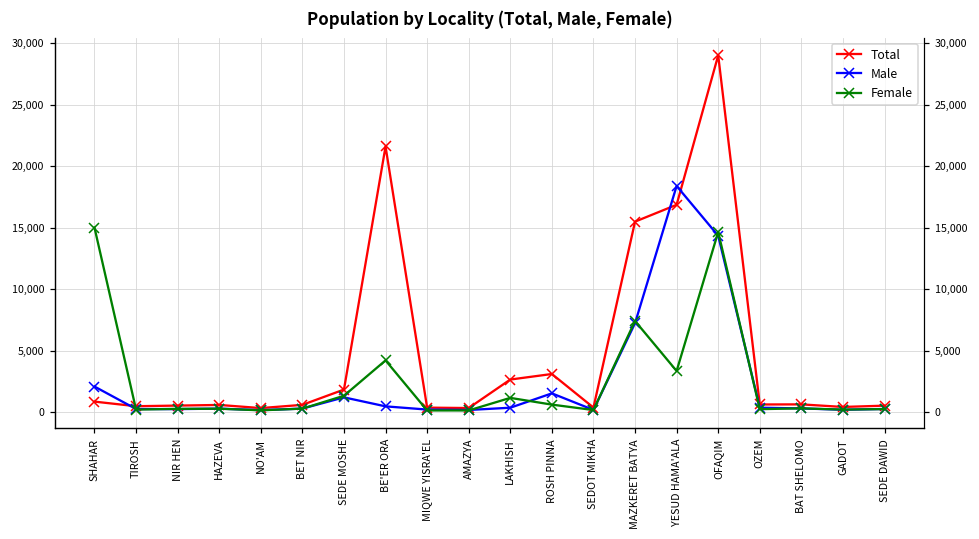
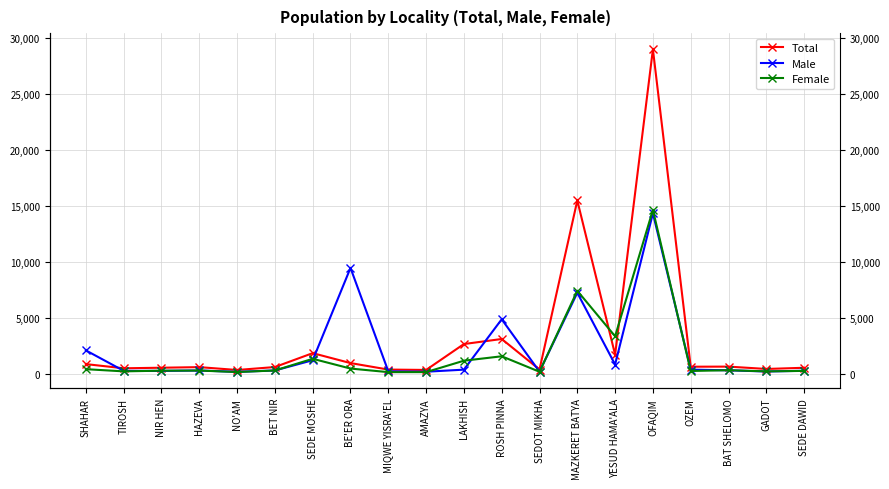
  {
    "Total": {
      "SHAHAR": "900",
      "NIR HEN": "600",
      "HAZEVA": "600",
      "BET NIR": "600",
      "SEDE MOSHE": "1,900",
-     "BE'ER ORA": "21,600",
+     "BE'ER ORA": "1,000",
      "LAKHISH": "2,700",
      "ROSH PINNA": "3,100",
      "MAZKERET BATYA": "15,500",
-     "YESUD HAMA'ALA": "16,900",
+     "YESUD HAMA'ALA": "1,700",
      "OFAQIM": "29,000",
      "OZEM": "600",
      "BAT SHELOMO": "700",
      "SEDE DAWID": "500"
    },
    "Male": {
      "SHAHAR": "2,100",
-     "BE'ER ORA": "500",
+     "BE'ER ORA": "9,500",
      "LAKHISH": "400",
-     "ROSH PINNA": "1,500",
-     "YESUD HAMA'ALA": "18,400",
+     "ROSH PINNA": "4,900",
+     "YESUD HAMA'ALA": "800",
      "OFAQIM": "14,400"
    },
    "Female": {
-     "SHAHAR": "15,000",
-     "BE'ER ORA": "4,200",
+     "SHAHAR": "400",
+     "BE'ER ORA": "500",
      "LAKHISH": "1,200",
-     "ROSH PINNA": "600",
+     "ROSH PINNA": "1,600",
      "YESUD HAMA'ALA": "3,400",
      "OFAQIM": "14,700"
    }
  }
